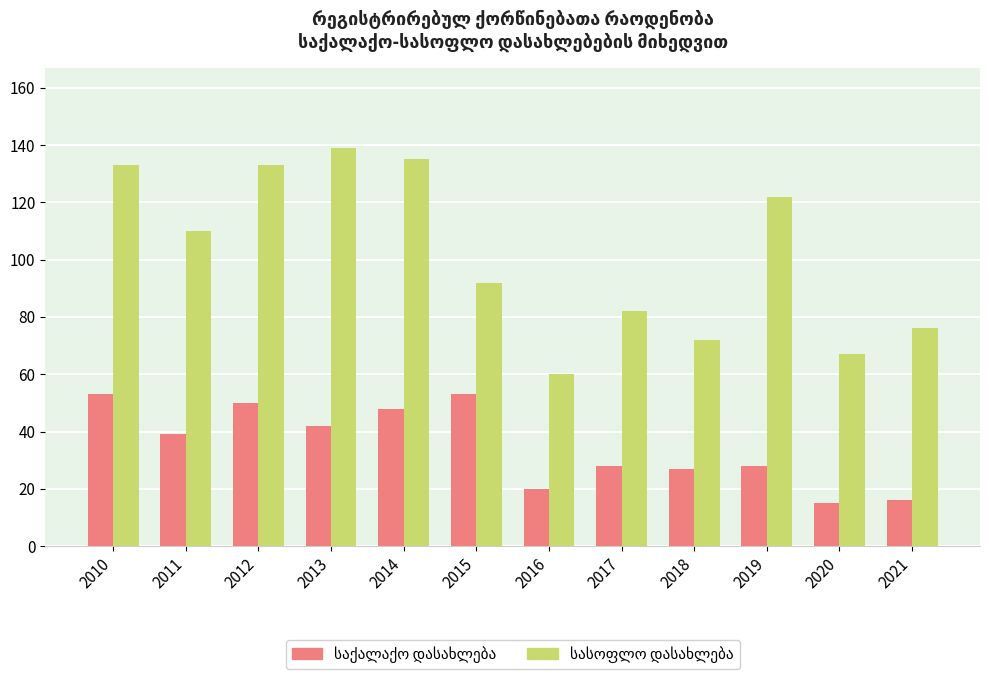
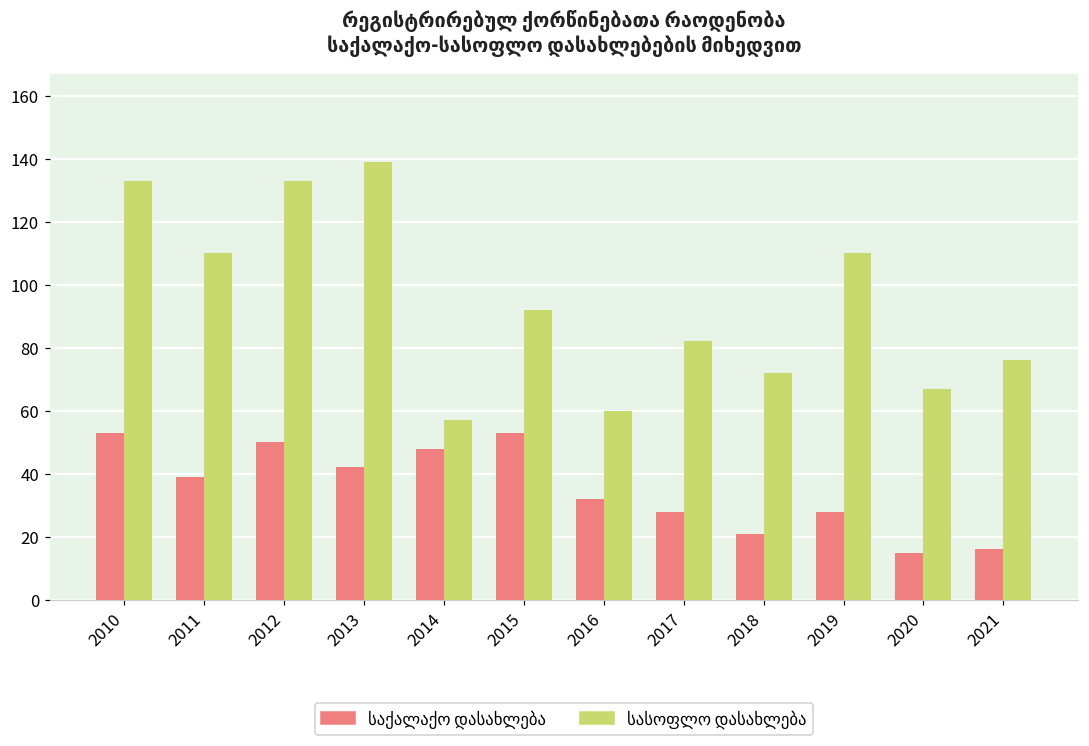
  {
    "საქალაქო დასახლება": {
      "2010": 53,
      "2011": 39,
      "2012": 50,
      "2013": 42,
      "2014": 48,
      "2015": 53,
-     "2016": 20,
+     "2016": 32,
      "2017": 28,
-     "2018": 27,
+     "2018": 21,
      "2019": 28,
      "2020": 15,
      "2021": 16
    },
    "სასოფლო დასახლება": {
      "2010": 133,
      "2011": 110,
      "2012": 133,
      "2013": 139,
-     "2014": 135,
+     "2014": 57,
      "2015": 92,
      "2016": 60,
      "2017": 82,
      "2018": 72,
-     "2019": 122,
+     "2019": 110,
      "2020": 67,
      "2021": 76
    }
  }
